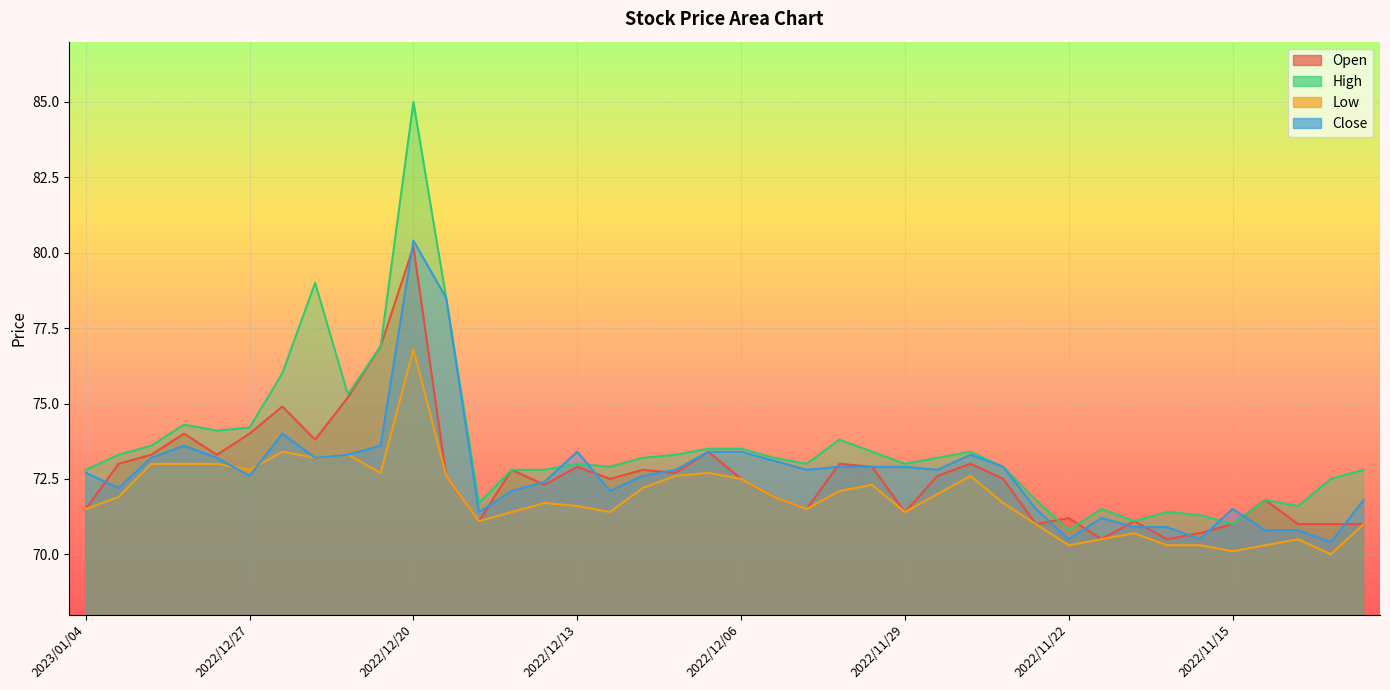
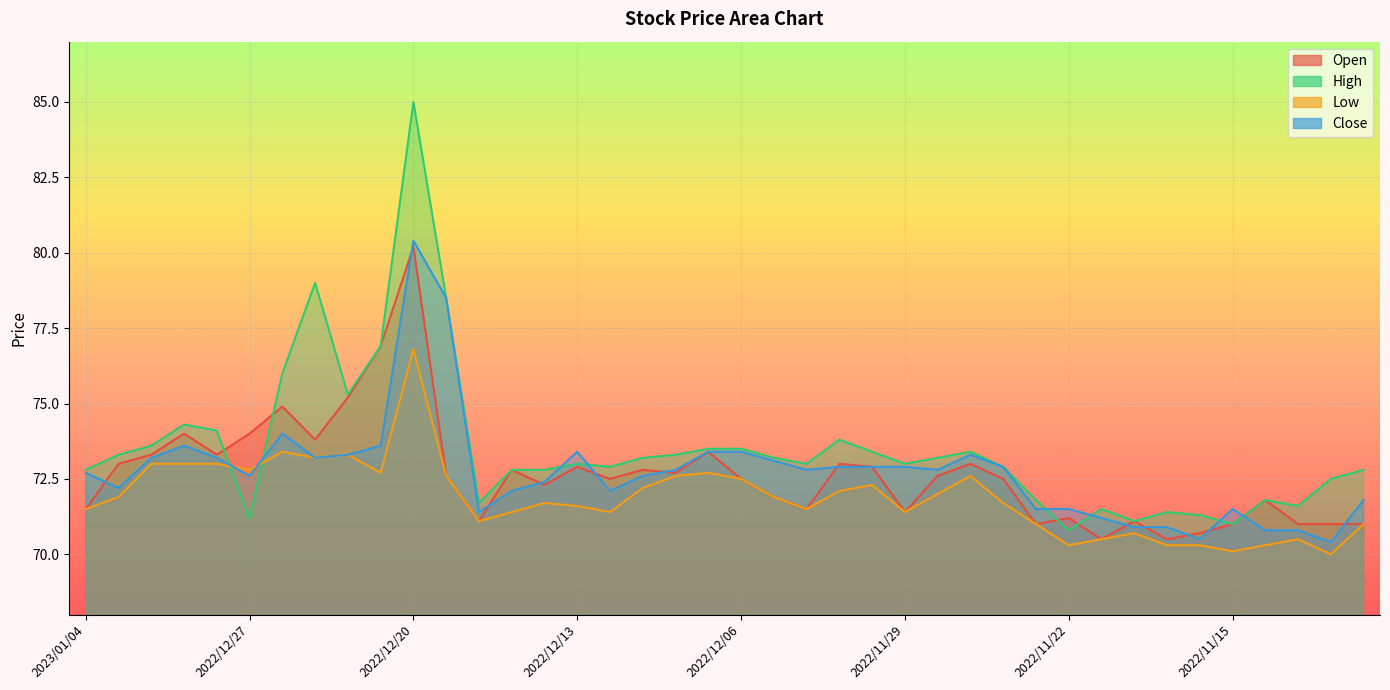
  {
    "High": {
      "2023/01/04": 72.8,
-     "2022/12/27": 74.2,
+     "2022/12/27": 71.2,
      "2022/12/20": 85.0,
      "2022/12/13": 73.0,
      "2022/12/06": 73.5,
      "2022/11/29": 73.0,
      "2022/11/22": 70.8
    },
    "Close": {
      "2023/01/04": 72.7,
      "2022/12/27": 72.6,
      "2022/12/20": 80.4,
      "2022/12/13": 73.4,
      "2022/12/06": 73.4,
      "2022/11/29": 72.9,
-     "2022/11/22": 70.5,
+     "2022/11/22": 71.5,
      "2022/11/15": 71.5
    }
  }
